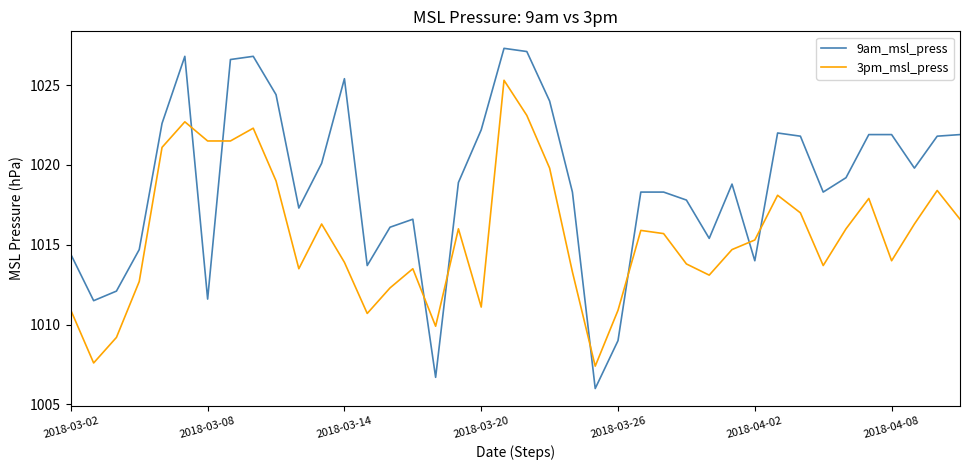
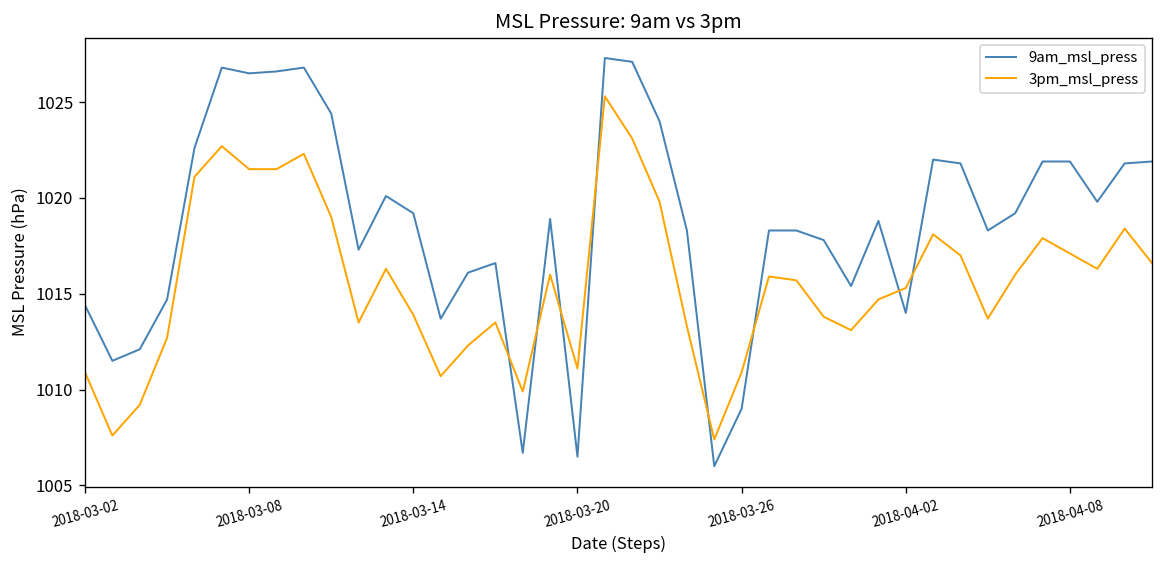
  {
    "9am_msl_press": {
      "2018-03-02": 1014.4,
-     "2018-03-08": 1011.6,
-     "2018-03-14": 1025.4,
-     "2018-03-20": 1022.2,
+     "2018-03-08": 1026.5,
+     "2018-03-14": 1019.2,
+     "2018-03-20": 1006.5,
      "2018-03-26": 1009.0,
      "2018-04-02": 1014.0,
      "2018-04-08": 1021.9
    },
    "3pm_msl_press": {
      "2018-03-02": 1010.9,
      "2018-03-08": 1021.5,
      "2018-03-14": 1013.9,
      "2018-03-20": 1011.1,
      "2018-03-26": 1010.9,
      "2018-04-02": 1015.3,
-     "2018-04-08": 1014.0
+     "2018-04-08": 1017.1
    }
  }
